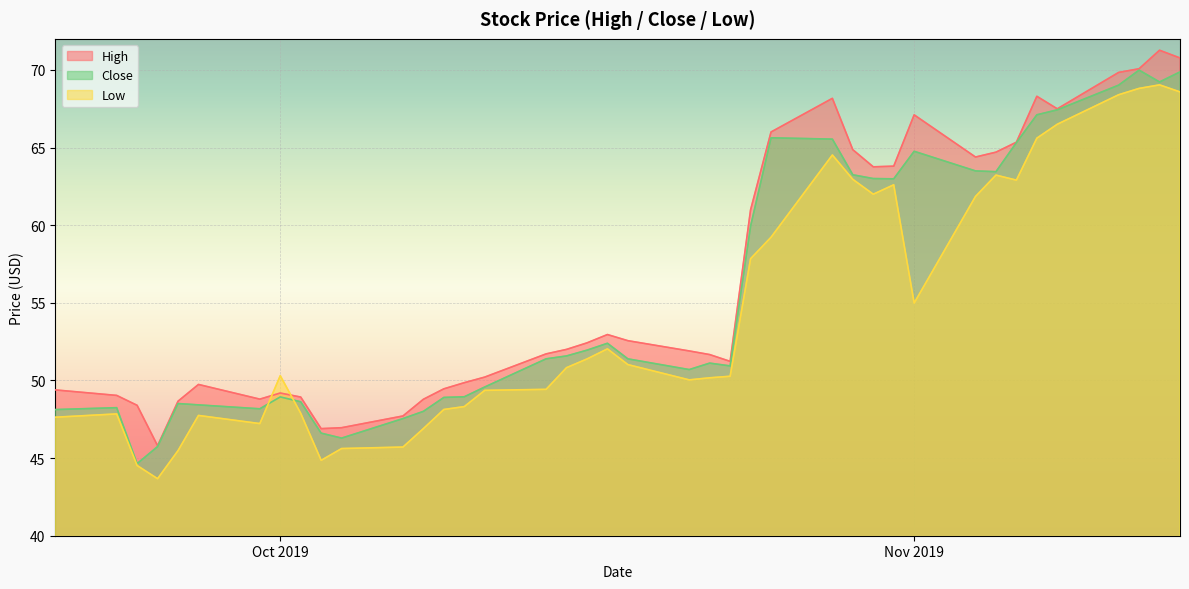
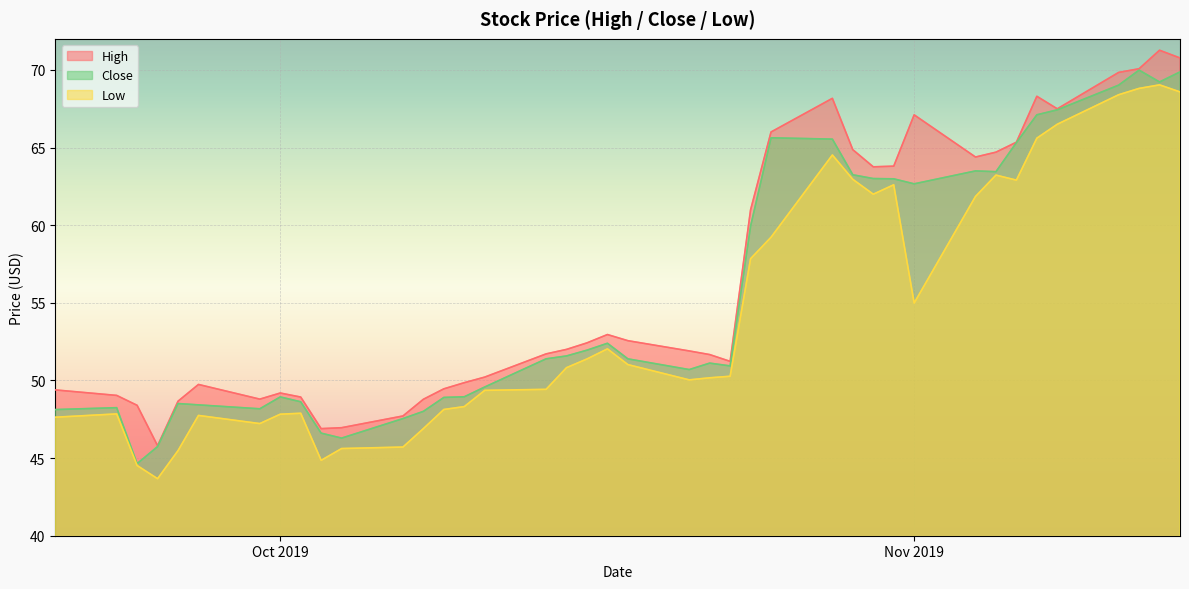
  {
    "High": {
      "Oct 2019": 49.2,
      "Nov 2019": 67.1
    },
    "Close": {
      "Oct 2019": 48.9,
-     "Nov 2019": 64.8
+     "Nov 2019": 62.7
    },
    "Low": {
-     "Oct 2019": 50.3,
+     "Oct 2019": 47.8,
      "Nov 2019": 55.0
    }
  }
